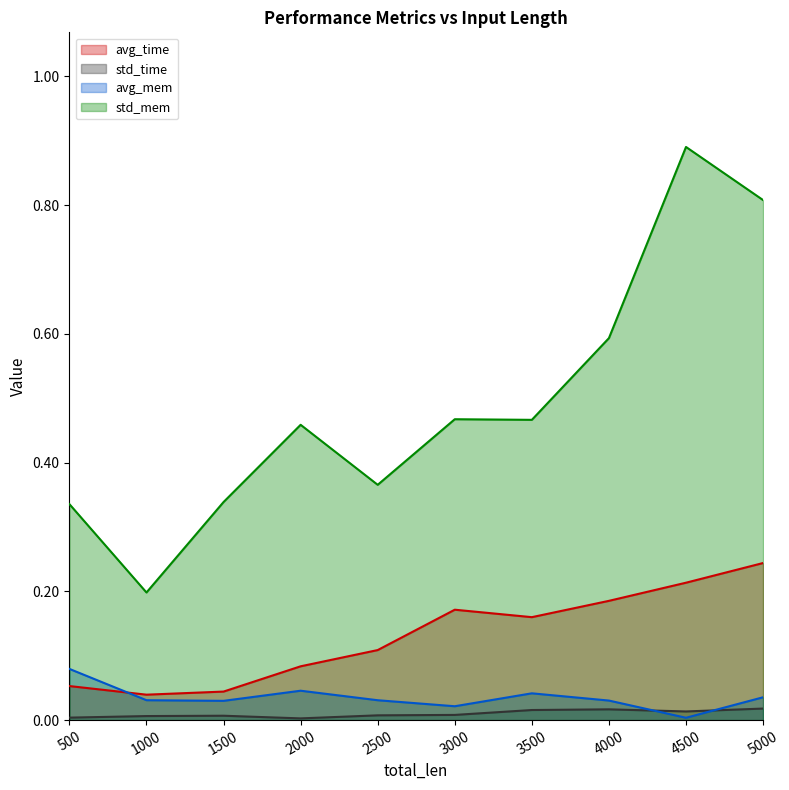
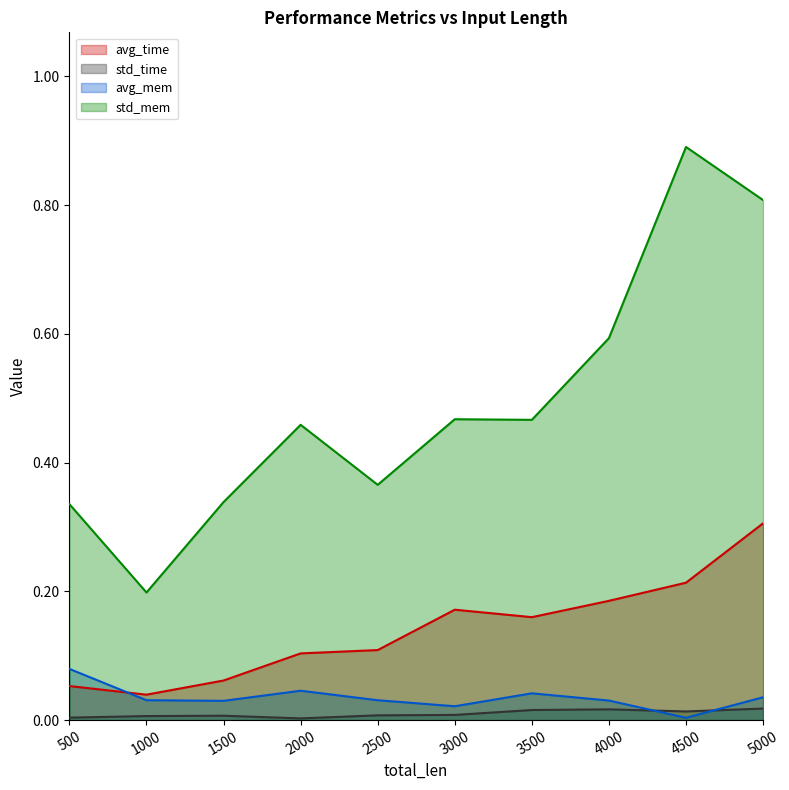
  {
    "avg_time": {
      "500": 0.05,
      "1000": 0.04,
-     "1500": 0.04,
-     "2000": 0.08,
+     "1500": 0.06,
+     "2000": 0.10,
      "2500": 0.11,
      "3000": 0.17,
      "3500": 0.16,
      "4000": 0.19,
      "4500": 0.21,
-     "5000": 0.24
+     "5000": 0.31
    },
    "avg_mem": {
      "500": 0.08,
      "1000": 0.03,
      "1500": 0.03,
      "2000": 0.05,
      "2500": 0.03,
      "3000": 0.02,
      "3500": 0.04,
      "4000": 0.03,
      "4500": 0.00,
      "5000": 0.04
    }
  }
